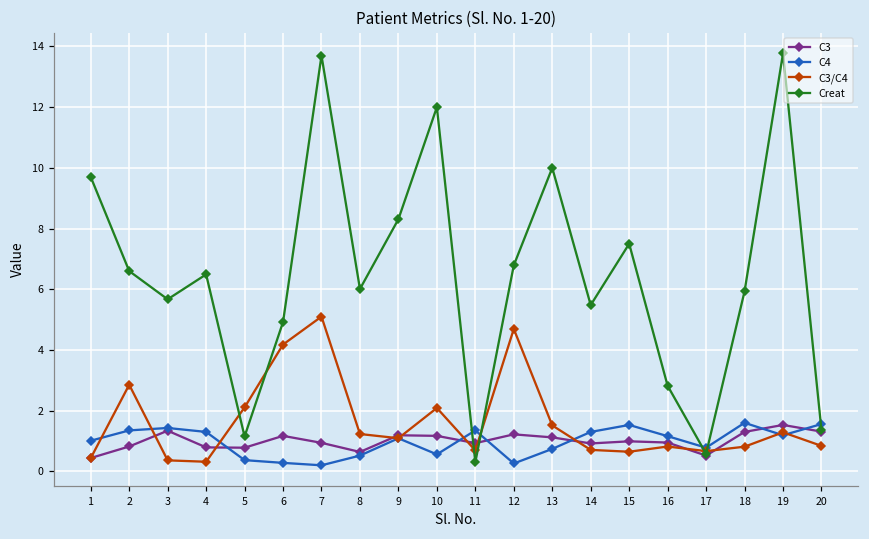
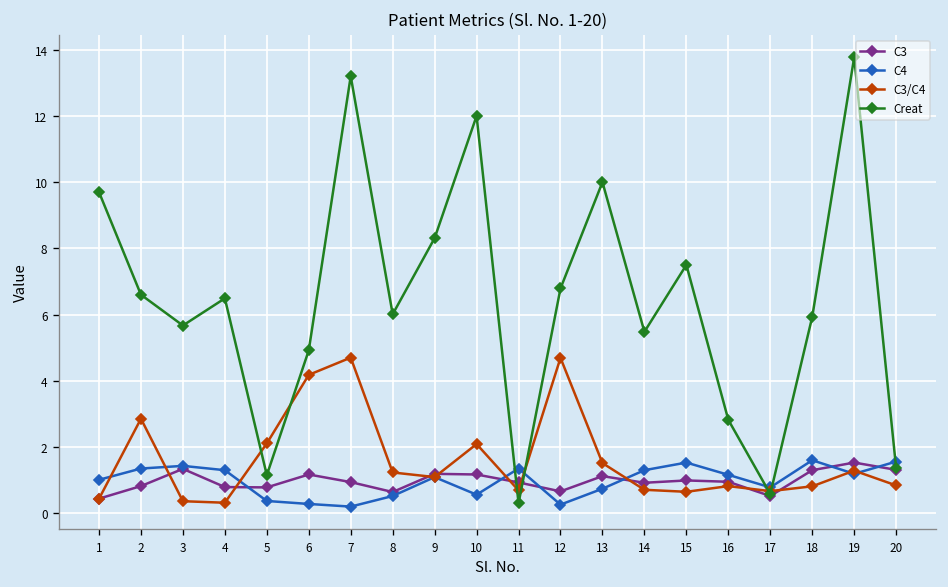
  {
    "C3": {
      "2": 0.8,
      "4": 0.8,
      "5": 0.8,
      "6": 1.2,
      "7": 0.9,
      "8": 0.6,
      "9": 1.2,
      "10": 1.2,
      "11": 0.9,
-     "12": 1.2,
+     "12": 0.7,
      "13": 1.1,
      "14": 0.9,
      "15": 1.0,
      "16": 1.0,
      "18": 1.3,
      "19": 1.5
    },
    "C4": {
      "1": 1.0,
      "2": 1.4,
      "4": 1.3,
      "5": 0.4,
      "6": 0.3,
      "7": 0.2,
      "8": 0.5,
      "10": 0.6,
      "11": 1.4,
      "12": 0.3,
      "13": 0.7,
      "14": 1.3,
      "15": 1.5,
      "16": 1.2,
      "17": 0.8,
      "18": 1.6,
      "19": 1.2,
      "20": 1.6
    },
    "C3/C4": {
      "2": 2.9,
      "3": 0.4,
      "4": 0.3,
      "5": 2.1,
      "6": 4.2,
-     "7": 5.1,
+     "7": 4.7,
      "8": 1.2,
      "10": 2.1,
      "11": 0.7,
      "12": 4.7,
      "13": 1.5,
      "14": 0.7,
      "15": 0.6,
      "16": 0.8,
      "18": 0.8,
      "19": 1.3,
      "20": 0.8
    },
    "Creat": {
      "1": 9.7,
      "2": 6.6,
      "3": 5.7,
      "4": 6.5,
      "5": 1.2,
      "6": 4.9,
-     "7": 13.7,
+     "7": 13.2,
      "8": 6.0,
      "9": 8.3,
      "10": 12.0,
      "11": 0.3,
      "12": 6.8,
      "13": 10.0,
      "14": 5.5,
      "15": 7.5,
      "16": 2.8,
      "18": 5.9,
      "19": 13.8
    }
  }
